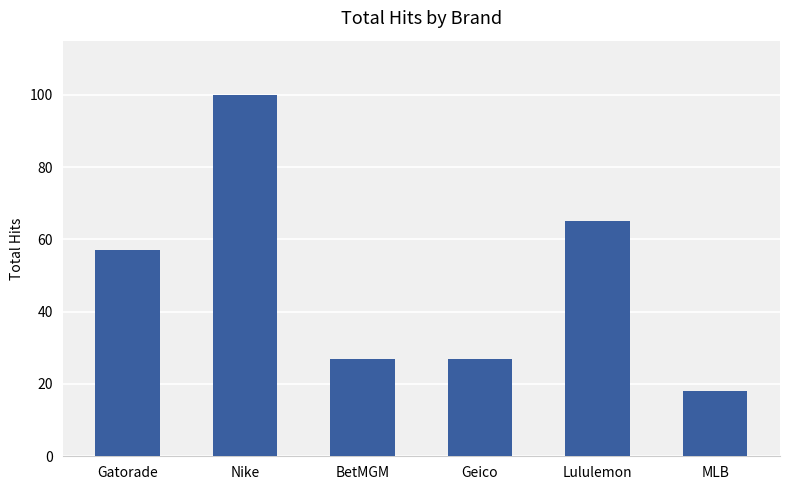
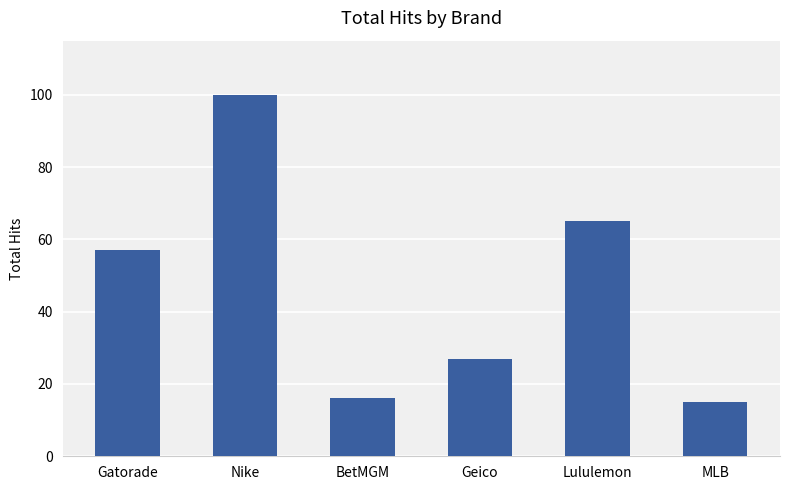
  {
    "Gatorade": 57,
    "Nike": 100,
-   "BetMGM": 27,
+   "BetMGM": 16,
    "Geico": 27,
    "Lululemon": 65,
-   "MLB": 18
+   "MLB": 15
  }
